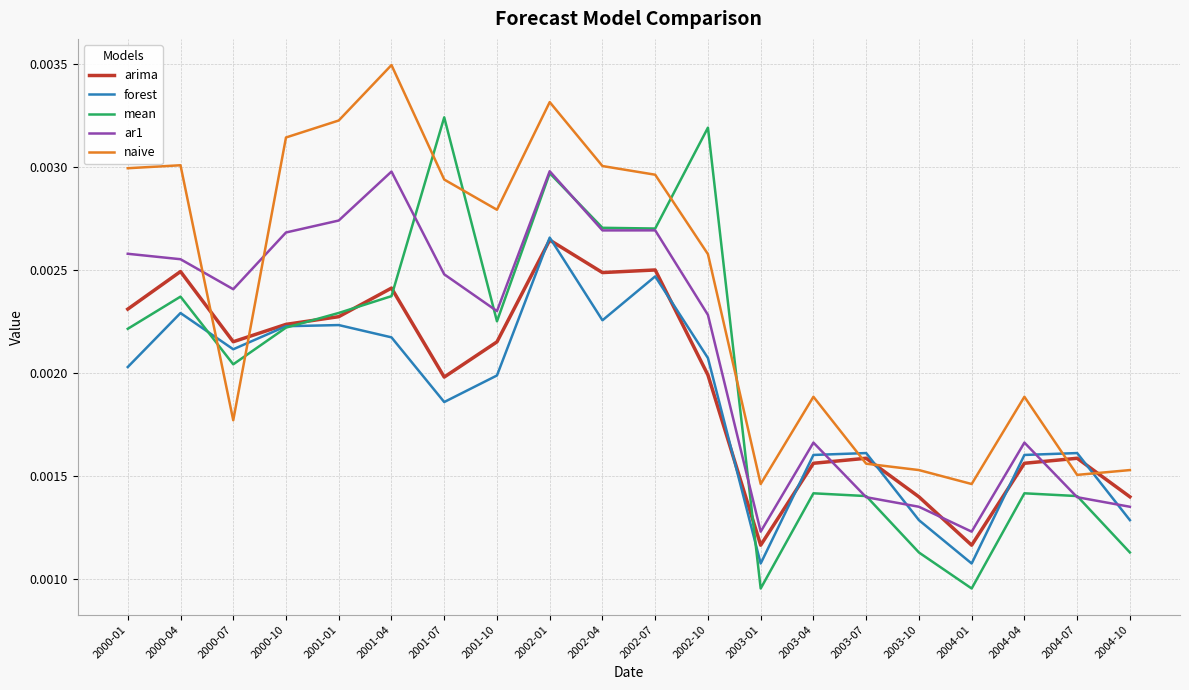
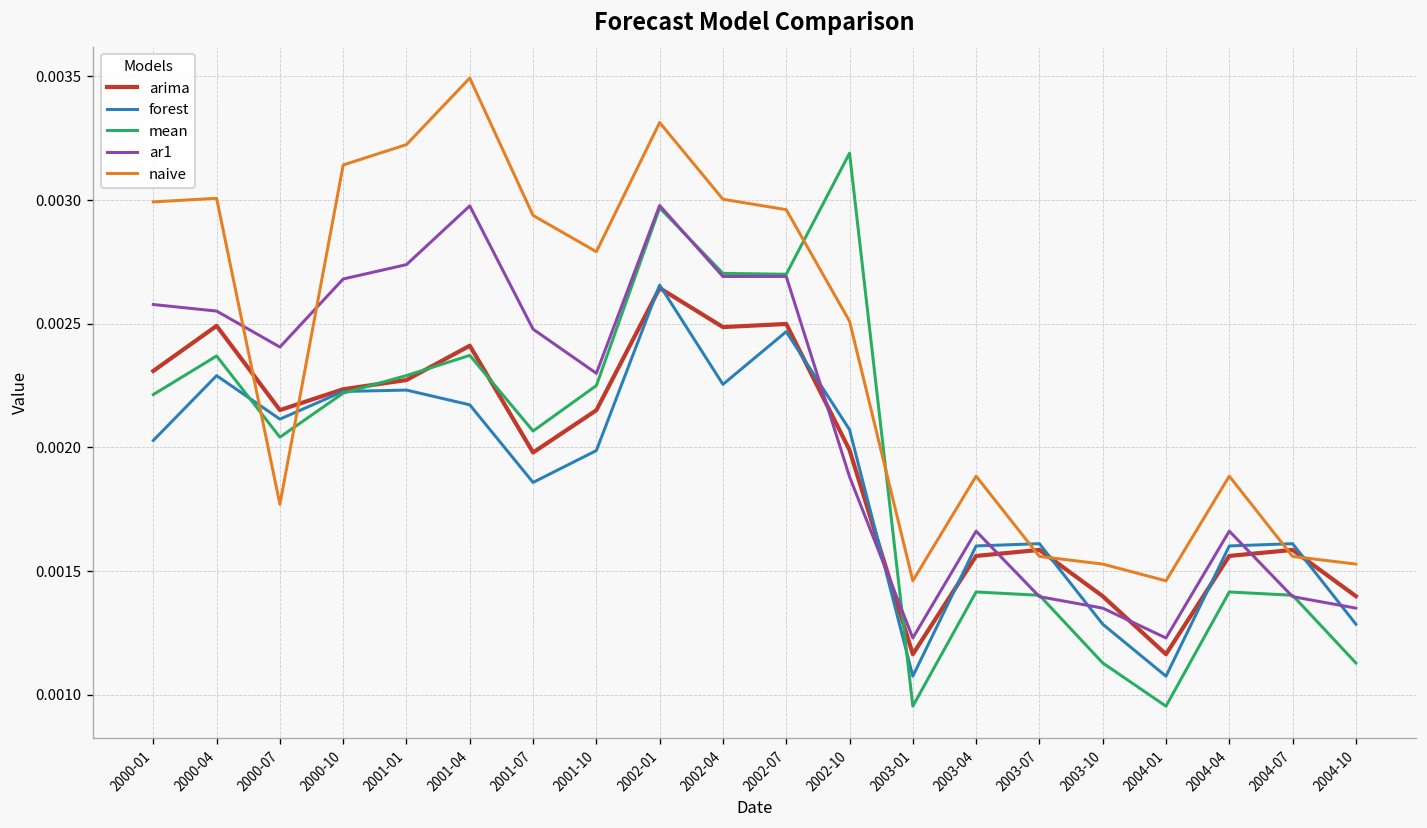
  {
    "arima": {
      "2000-01": 0.00231,
      "2000-04": 0.00249,
      "2000-07": 0.00215,
      "2001-01": 0.00227,
      "2001-04": 0.00241,
      "2001-07": 0.00198,
      "2001-10": 0.00215,
      "2002-04": 0.00249,
      "2002-07": 0.00250,
      "2002-10": 0.00199,
      "2003-01": 0.00116,
      "2003-04": 0.00156,
      "2003-07": 0.00159,
      "2003-10": 0.00140,
      "2004-01": 0.00116,
      "2004-04": 0.00156,
      "2004-07": 0.00159,
      "2004-10": 0.00140
    },
    "forest": {
      "2000-01": 0.00203,
      "2000-04": 0.00229,
      "2000-07": 0.00211,
      "2001-01": 0.00223,
      "2001-04": 0.00217,
      "2001-07": 0.00186,
      "2001-10": 0.00199,
      "2002-04": 0.00226,
      "2002-07": 0.00247,
      "2002-10": 0.00207,
      "2003-01": 0.00108,
      "2003-04": 0.00160,
      "2003-07": 0.00161,
      "2003-10": 0.00129,
      "2004-01": 0.00108,
      "2004-04": 0.00160,
      "2004-07": 0.00161,
      "2004-10": 0.00129
    },
    "mean": {
      "2000-01": 0.00221,
      "2000-04": 0.00237,
      "2000-07": 0.00204,
      "2001-01": 0.00229,
      "2001-04": 0.00237,
-     "2001-07": 0.00324,
+     "2001-07": 0.00207,
      "2001-10": 0.00225,
      "2002-04": 0.00270,
      "2002-10": 0.00319,
      "2003-01": 0.00095,
      "2003-04": 0.00142,
      "2003-10": 0.00113,
      "2004-01": 0.00095,
      "2004-04": 0.00142,
      "2004-10": 0.00113
    },
    "ar1": {
      "2000-01": 0.00258,
      "2000-04": 0.00255,
      "2000-07": 0.00241,
      "2000-10": 0.00268,
      "2001-01": 0.00274,
      "2001-04": 0.00298,
      "2001-07": 0.00248,
      "2001-10": 0.00230,
      "2002-04": 0.00269,
-     "2002-10": 0.00228,
+     "2002-10": 0.00188,
      "2003-01": 0.00123,
      "2003-04": 0.00166,
      "2003-10": 0.00135,
      "2004-01": 0.00123,
      "2004-04": 0.00166,
      "2004-10": 0.00135
    },
    "naive": {
      "2000-01": 0.00299,
      "2000-04": 0.00301,
      "2000-07": 0.00177,
      "2000-10": 0.00314,
      "2001-01": 0.00322,
      "2001-04": 0.00349,
      "2001-07": 0.00294,
      "2001-10": 0.00279,
      "2002-01": 0.00331,
      "2002-04": 0.00300,
      "2002-07": 0.00296,
-     "2002-10": 0.00258,
+     "2002-10": 0.00251,
      "2003-01": 0.00146,
      "2003-04": 0.00188,
      "2003-07": 0.00156,
      "2003-10": 0.00153,
      "2004-01": 0.00146,
      "2004-04": 0.00188,
-     "2004-07": 0.00151,
+     "2004-07": 0.00156,
      "2004-10": 0.00153
    }
  }
